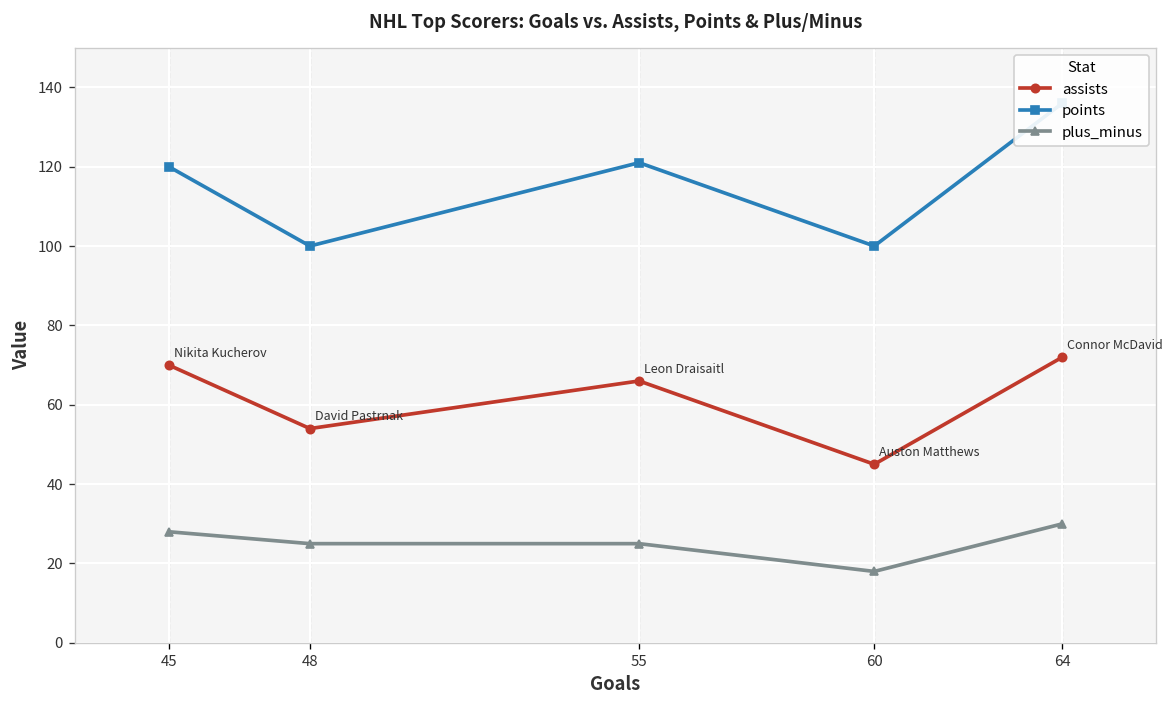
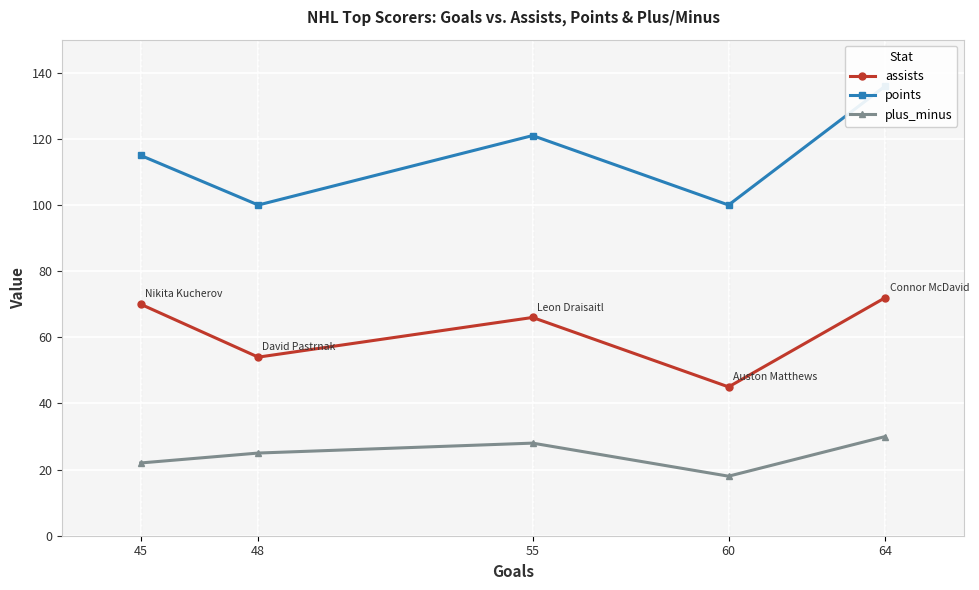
  {
    "assists": {
      "45": 70,
      "48": 54,
      "55": 66,
      "60": 45,
      "64": 72
    },
    "points": {
-     "45": 120,
+     "45": 115,
      "48": 100,
      "55": 121,
      "60": 100
    },
    "plus_minus": {
-     "45": 28,
+     "45": 22,
      "48": 25,
-     "55": 25,
+     "55": 28,
      "60": 18,
      "64": 30
    }
  }
